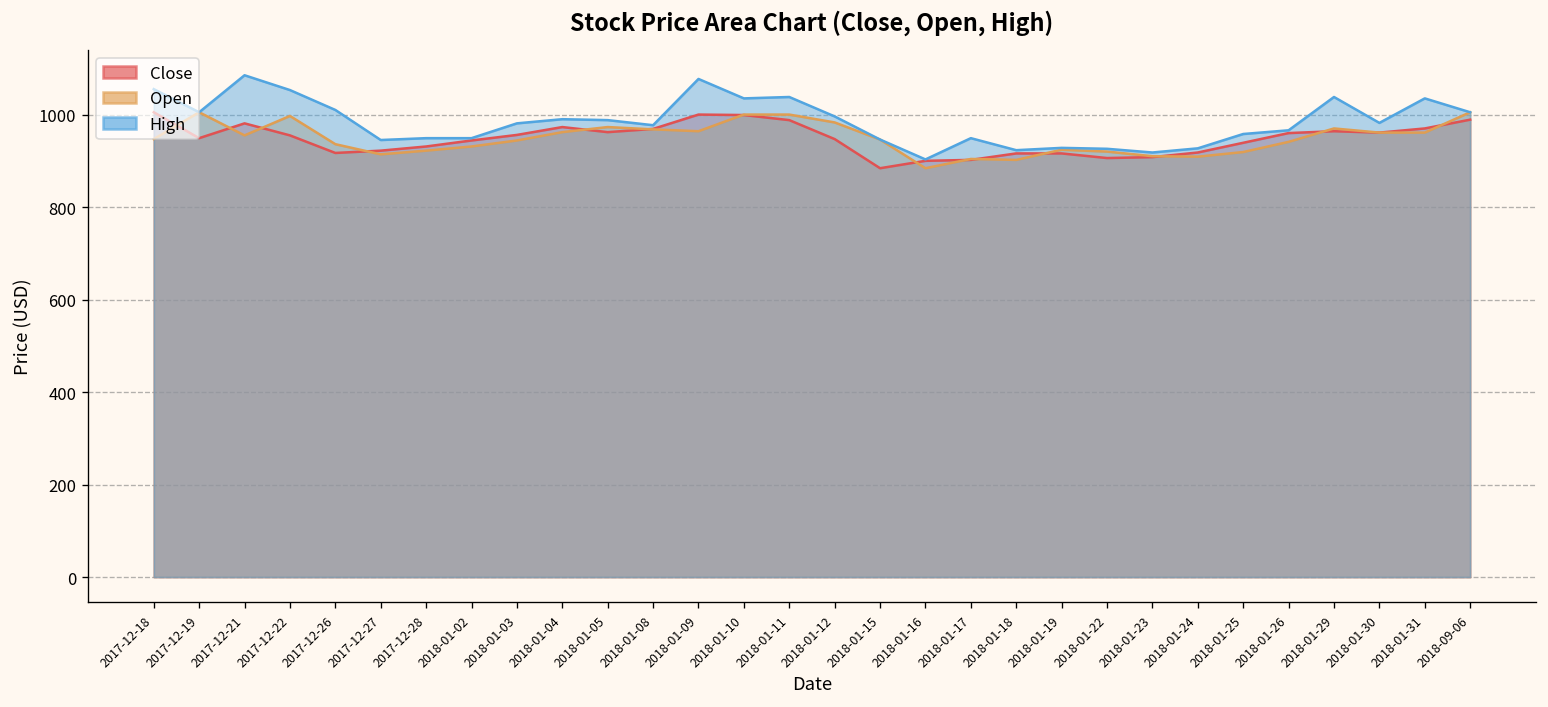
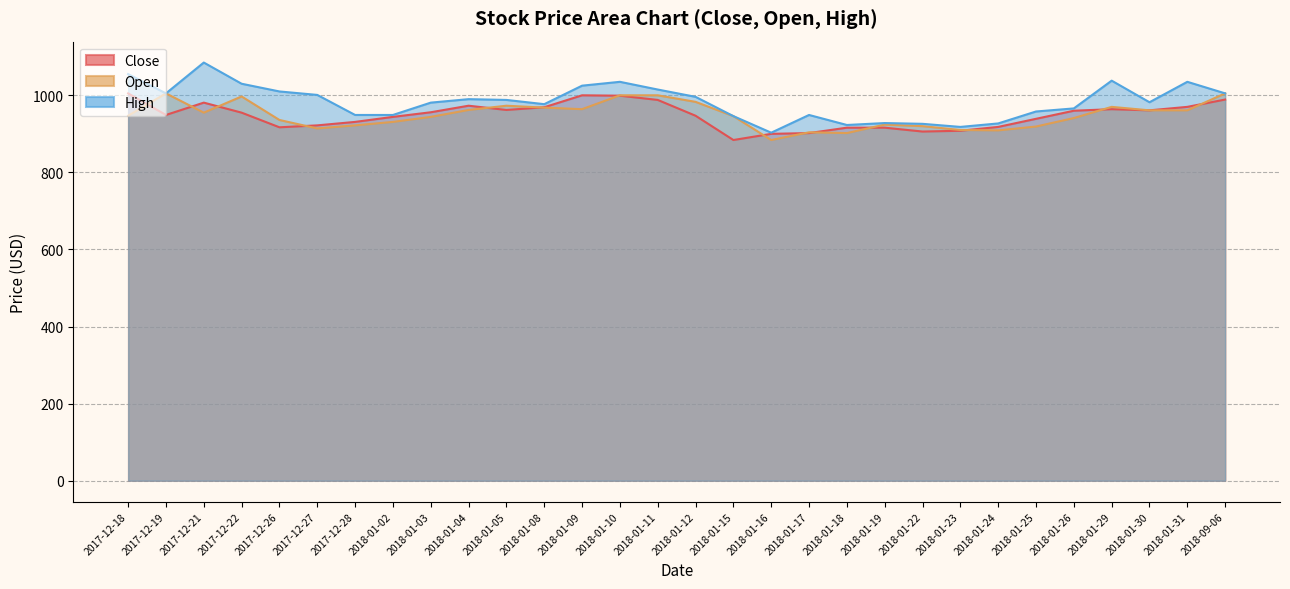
  {
    "High": {
      "2017-12-21": 1090,
-     "2017-12-22": 1050,
+     "2017-12-22": 1030,
      "2017-12-26": 1010,
-     "2017-12-27": 950,
+     "2017-12-27": 1000,
      "2017-12-28": 950,
      "2018-01-03": 980,
      "2018-01-04": 990,
      "2018-01-05": 990,
      "2018-01-08": 980,
-     "2018-01-09": 1080,
+     "2018-01-09": 1030,
      "2018-01-10": 1040,
-     "2018-01-11": 1040,
+     "2018-01-11": 1020,
      "2018-01-12": 1000,
      "2018-01-17": 950,
      "2018-01-18": 920,
      "2018-01-23": 920,
      "2018-01-24": 930,
      "2018-01-25": 960,
      "2018-01-29": 1040,
      "2018-01-30": 980,
      "2018-01-31": 1040
    }
  }
